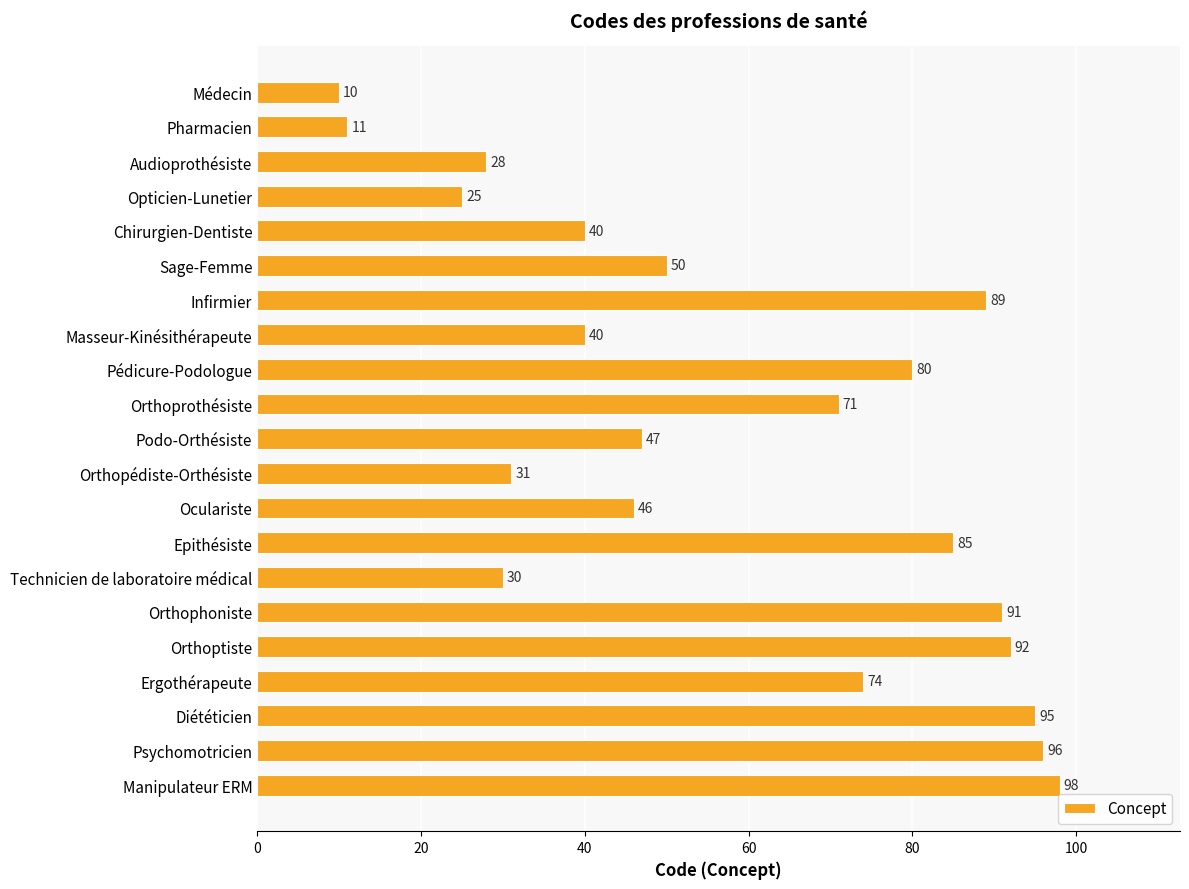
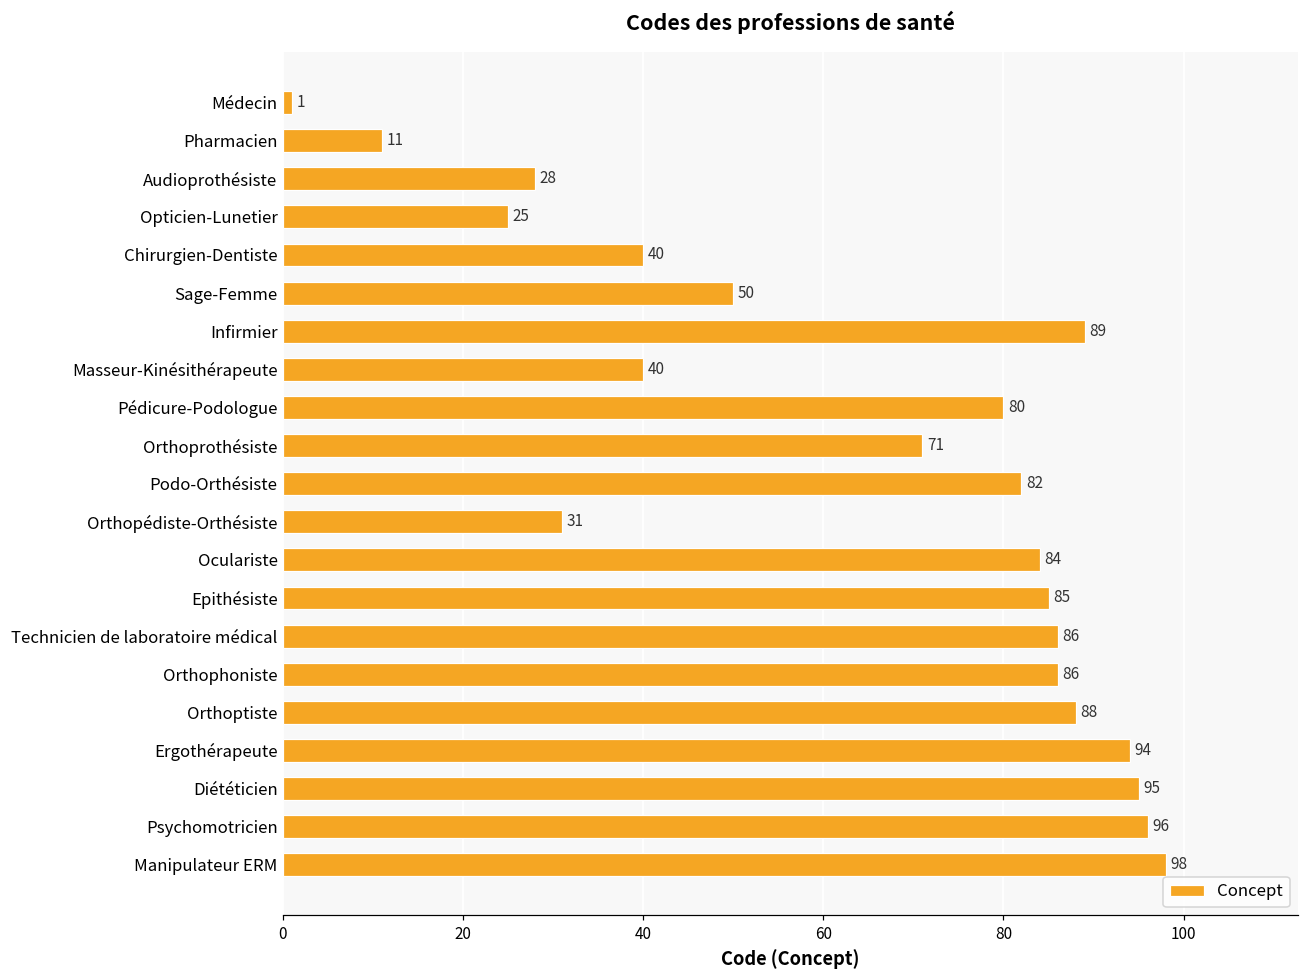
  {
-   "Médecin": 10,
+   "Médecin": 1,
    "Pharmacien": 11,
    "Audioprothésiste": 28,
    "Opticien-Lunetier": 25,
    "Chirurgien-Dentiste": 40,
    "Sage-Femme": 50,
    "Infirmier": 89,
    "Masseur-Kinésithérapeute": 40,
    "Pédicure-Podologue": 80,
    "Orthoprothésiste": 71,
-   "Podo-Orthésiste": 47,
+   "Podo-Orthésiste": 82,
    "Orthopédiste-Orthésiste": 31,
-   "Oculariste": 46,
+   "Oculariste": 84,
    "Epithésiste": 85,
-   "Technicien de laboratoire médical": 30,
-   "Orthophoniste": 91,
-   "Orthoptiste": 92,
-   "Ergothérapeute": 74,
+   "Technicien de laboratoire médical": 86,
+   "Orthophoniste": 86,
+   "Orthoptiste": 88,
+   "Ergothérapeute": 94,
    "Diététicien": 95,
    "Psychomotricien": 96,
    "Manipulateur ERM": 98
  }
